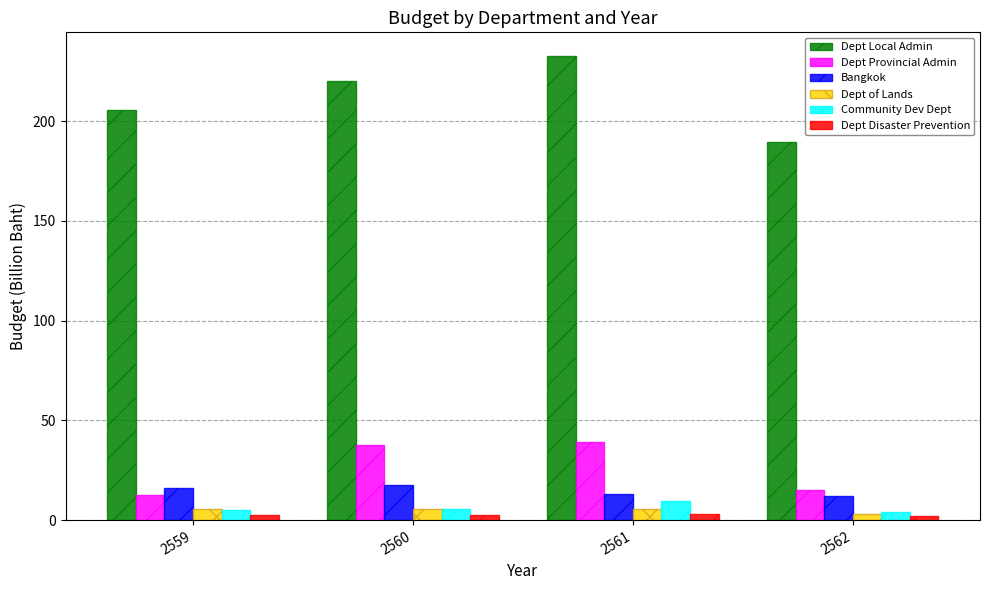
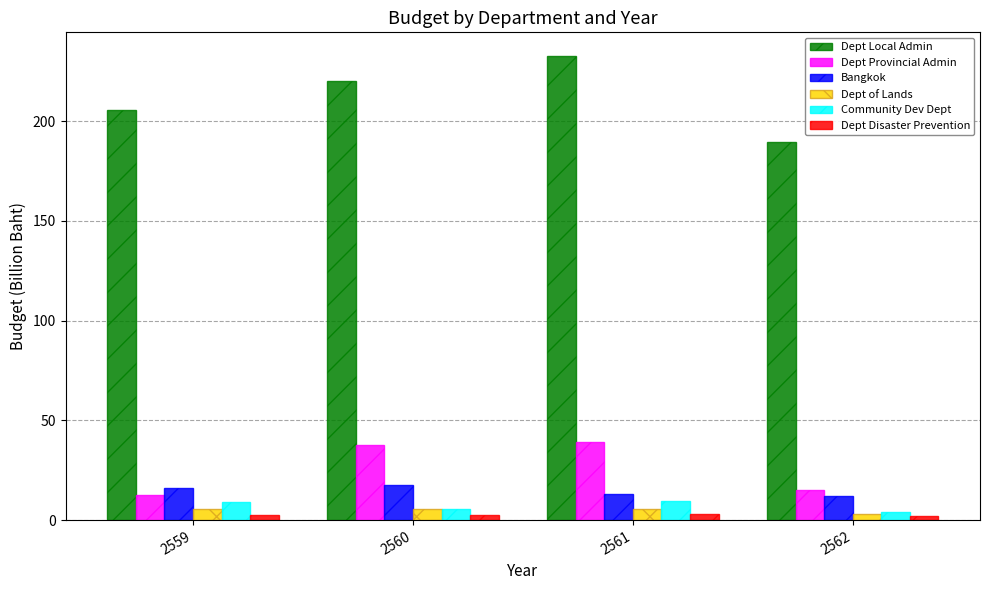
  {
    "Dept Local Admin": {
      "2559": 205,
      "2560": 220,
      "2561": 233,
      "2562": 189
    },
    "Dept Provincial Admin": {
      "2559": 13,
      "2560": 38,
      "2561": 39,
      "2562": 15
    },
    "Bangkok": {
      "2559": 16,
      "2560": 18,
      "2561": 13,
      "2562": 12
    },
    "Dept of Lands": {
      "2559": 5,
      "2560": 6,
      "2561": 6,
      "2562": 3
    },
    "Community Dev Dept": {
-     "2559": 5,
+     "2559": 9,
      "2560": 6,
      "2561": 10,
      "2562": 4
    },
    "Dept Disaster Prevention": {
      "2559": 3,
      "2560": 3,
      "2561": 3,
      "2562": 2
    }
  }
